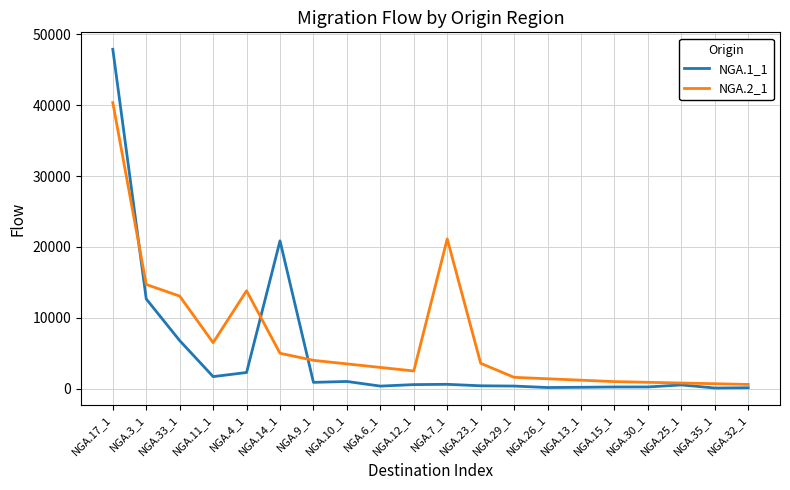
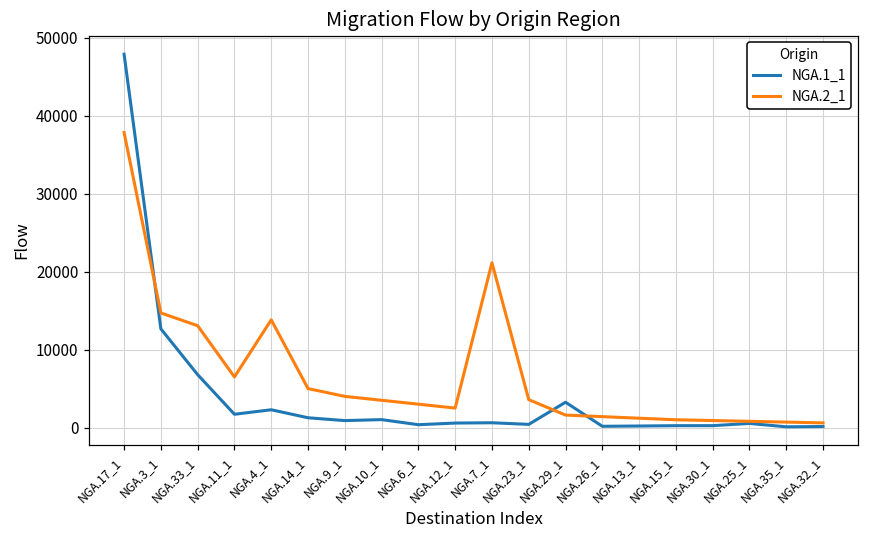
  {
    "NGA.1_1": {
      "NGA.17_1": 48000,
      "NGA.3_1": 13000,
      "NGA.33_1": 7000,
      "NGA.11_1": 2000,
      "NGA.4_1": 2000,
-     "NGA.14_1": 21000,
+     "NGA.14_1": 1000,
      "NGA.9_1": 1000,
      "NGA.10_1": 1000,
      "NGA.6_1": 0,
      "NGA.12_1": 1000,
      "NGA.7_1": 1000,
      "NGA.23_1": 0,
-     "NGA.29_1": 0,
+     "NGA.29_1": 3000,
      "NGA.26_1": 0,
      "NGA.13_1": 0,
      "NGA.15_1": 0,
      "NGA.30_1": 0,
      "NGA.35_1": 0,
      "NGA.32_1": 0
    },
    "NGA.2_1": {
-     "NGA.17_1": 40000,
+     "NGA.17_1": 38000,
      "NGA.3_1": 15000,
      "NGA.33_1": 13000,
      "NGA.11_1": 6000,
      "NGA.4_1": 14000,
      "NGA.14_1": 5000,
      "NGA.9_1": 4000,
      "NGA.10_1": 4000,
      "NGA.6_1": 3000,
      "NGA.12_1": 3000,
      "NGA.7_1": 21000,
      "NGA.23_1": 4000,
      "NGA.29_1": 2000,
      "NGA.26_1": 1000,
      "NGA.13_1": 1000,
      "NGA.15_1": 1000,
      "NGA.30_1": 1000,
      "NGA.35_1": 1000,
      "NGA.32_1": 1000
    }
  }
